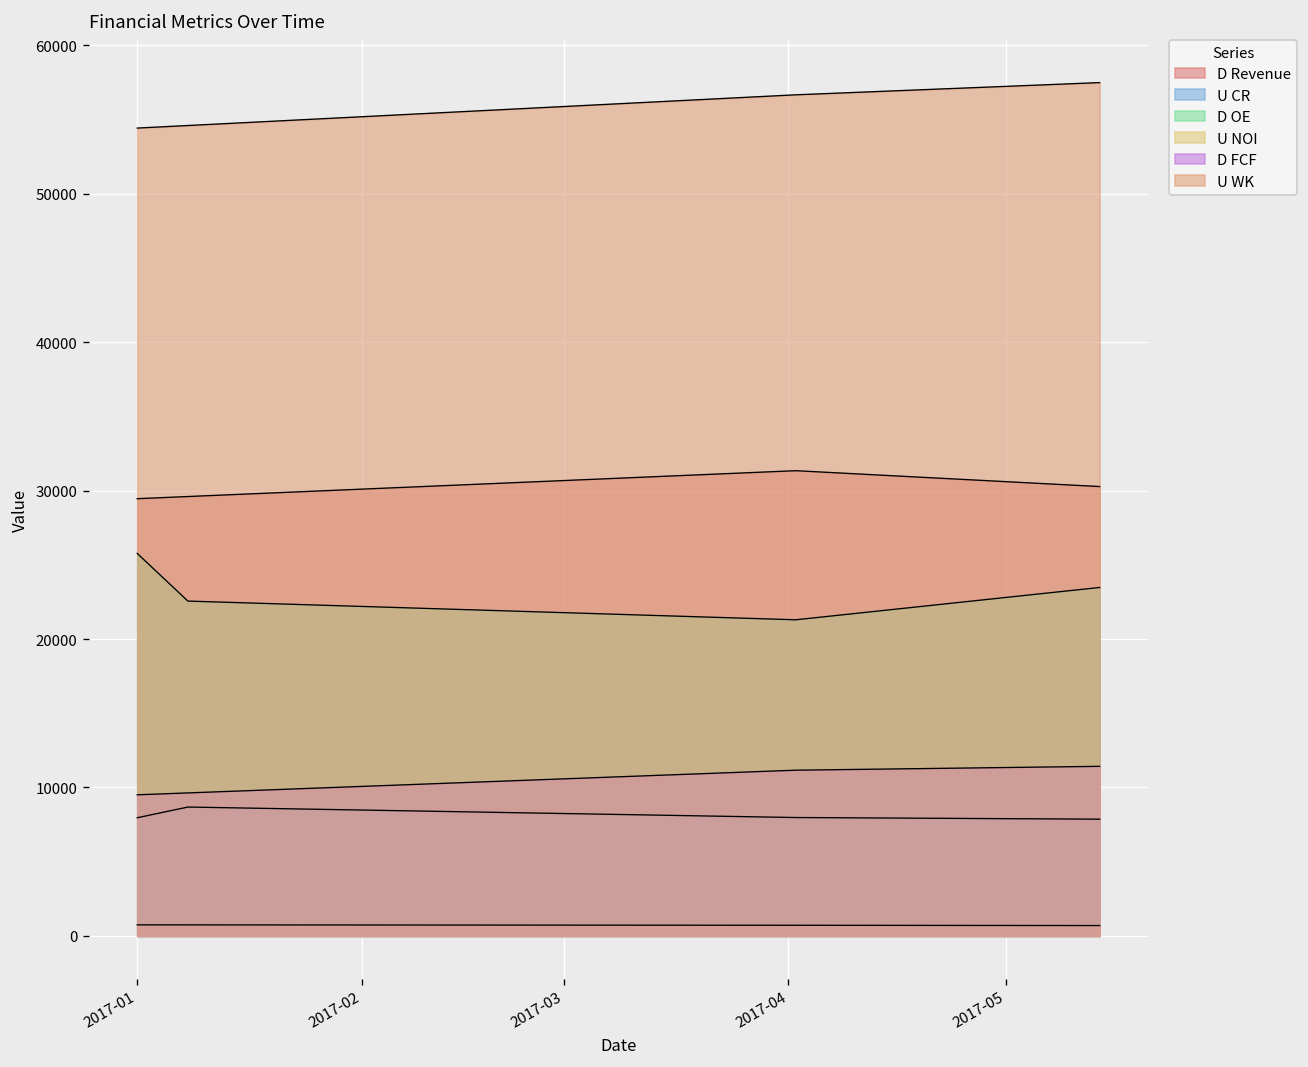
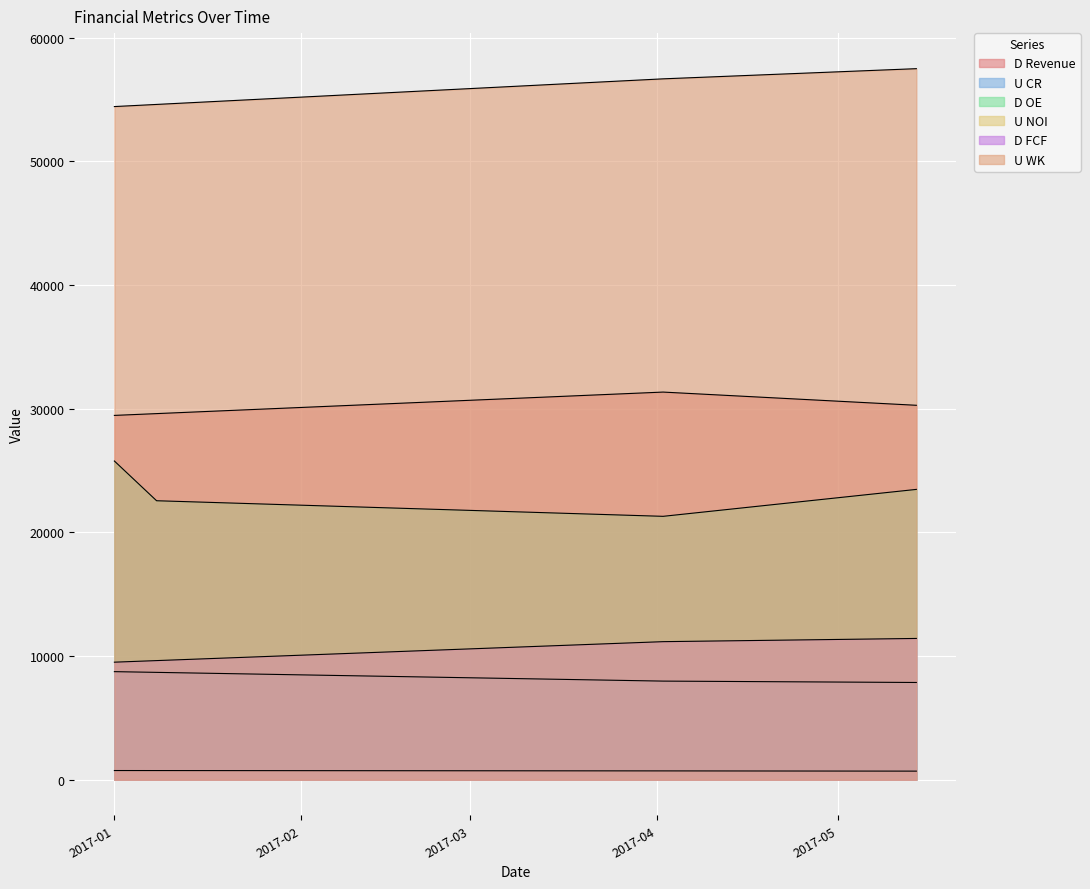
  {
    "U CR": {
-     "2017-01": 8000
+     "2017-01": 8700
    },
    "D OE": {
      "2017-01": 25800
    },
    "D FCF": {
      "2017-01": 9500
    }
  }
